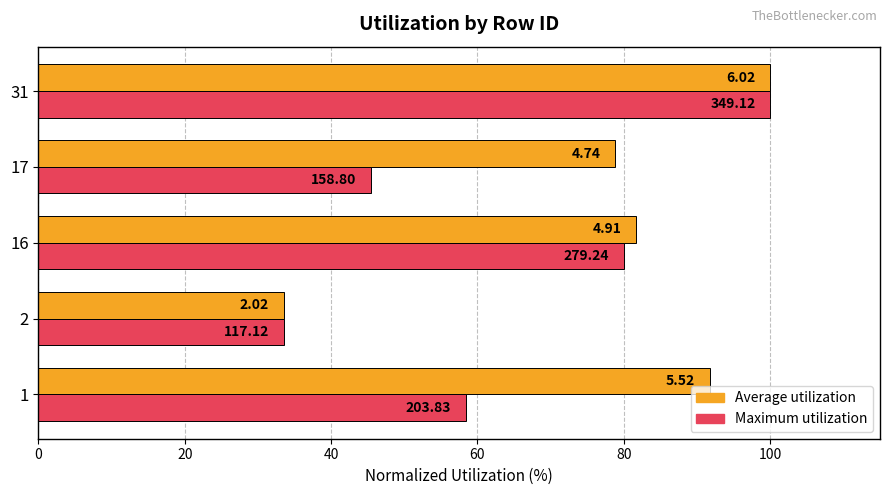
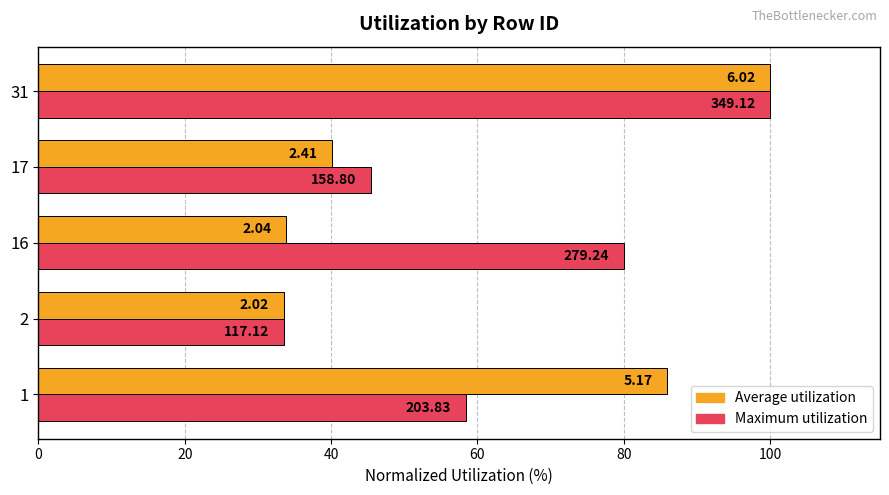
  {
    "Average utilization": {
-     "17": 4.74,
-     "16": 4.91,
-     "1": 5.52
+     "17": 2.41,
+     "16": 2.04,
+     "1": 5.17
    }
  }
